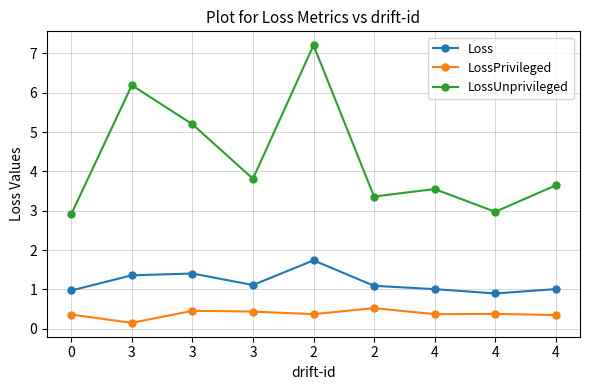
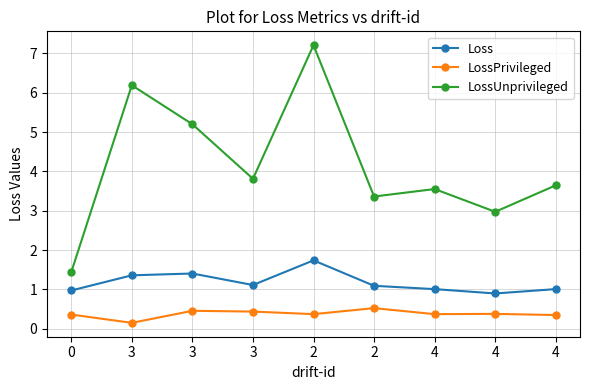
  {
    "Loss": {
      "0": 1.0
    },
    "LossPrivileged": {
      "0": 0.4
    },
    "LossUnprivileged": {
-     "0": 2.9
+     "0": 1.4
    }
  }
